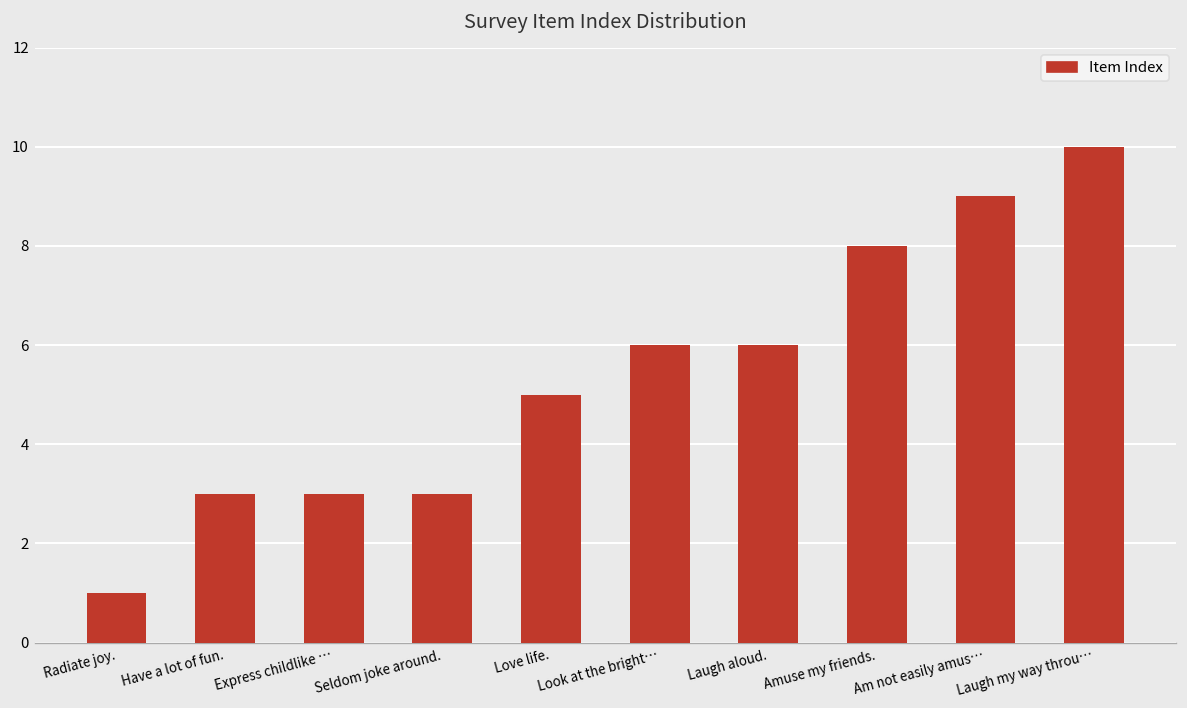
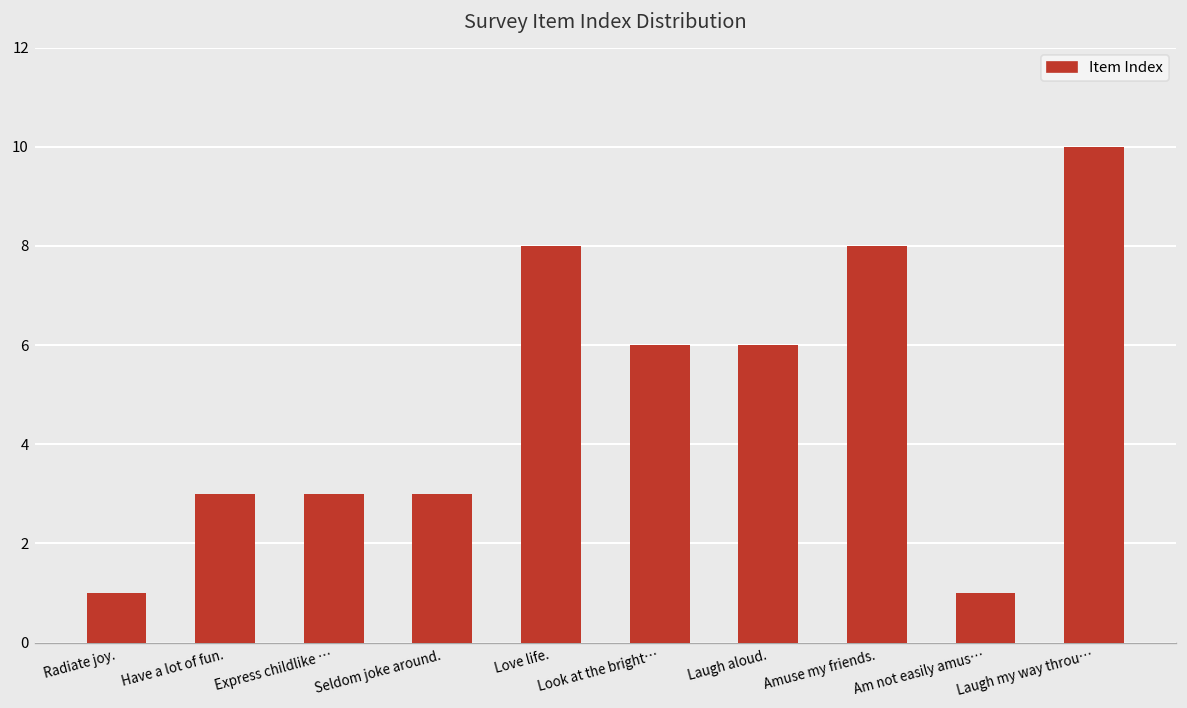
  {
    "Radiate joy.": 1,
    "Have a lot of fun.": 3,
    "Express childlike …": 3,
    "Seldom joke around.": 3,
-   "Love life.": 5,
+   "Love life.": 8,
    "Look at the bright…": 6,
    "Laugh aloud.": 6,
    "Amuse my friends.": 8,
-   "Am not easily amus…": 9,
+   "Am not easily amus…": 1,
    "Laugh my way throu…": 10
  }
